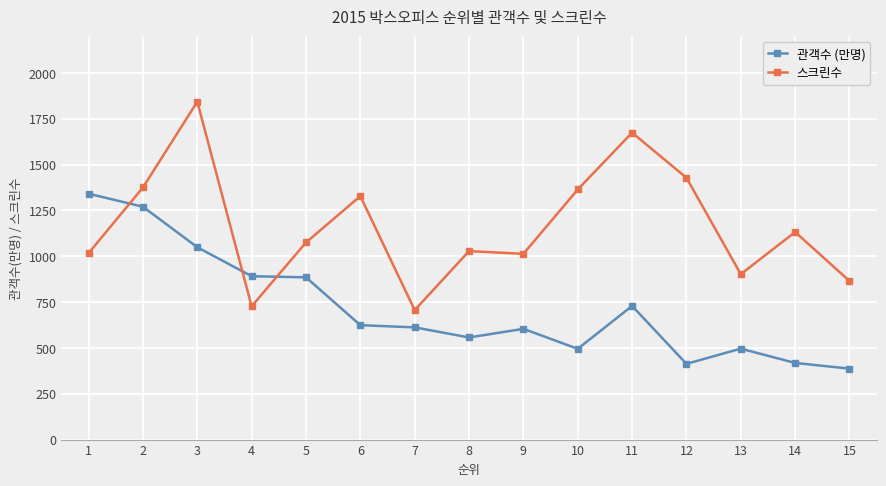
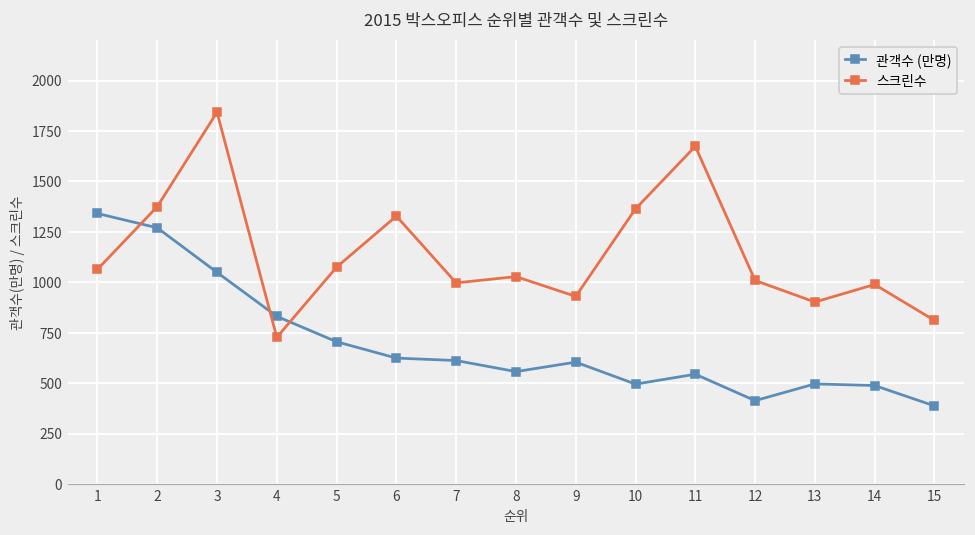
  {
    "관객수 (만명)": {
      "1": 1340,
      "2": 1270,
      "3": 1050,
-     "4": 890,
-     "5": 890,
+     "4": 830,
+     "5": 710,
      "6": 620,
      "7": 610,
      "8": 560,
      "9": 600,
      "10": 500,
-     "11": 730,
+     "11": 540,
      "12": 410,
      "13": 500,
-     "14": 420,
+     "14": 490,
      "15": 390
    },
    "스크린수": {
-     "1": 1020,
+     "1": 1060,
      "2": 1380,
      "3": 1840,
      "4": 730,
      "5": 1080,
      "6": 1330,
-     "7": 710,
+     "7": 1000,
      "8": 1030,
-     "9": 1010,
+     "9": 930,
      "10": 1360,
      "11": 1670,
-     "12": 1430,
+     "12": 1010,
      "13": 900,
-     "14": 1130,
-     "15": 870
+     "14": 990,
+     "15": 810
    }
  }
